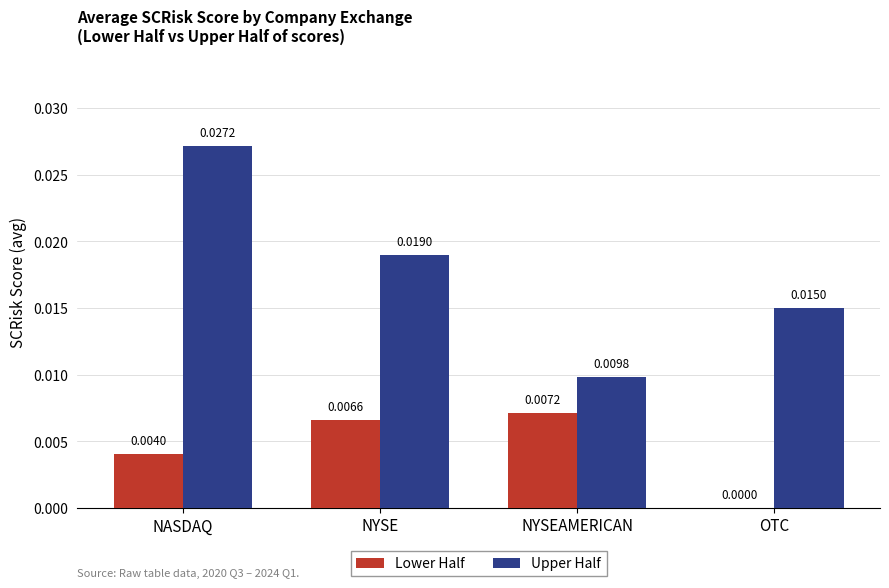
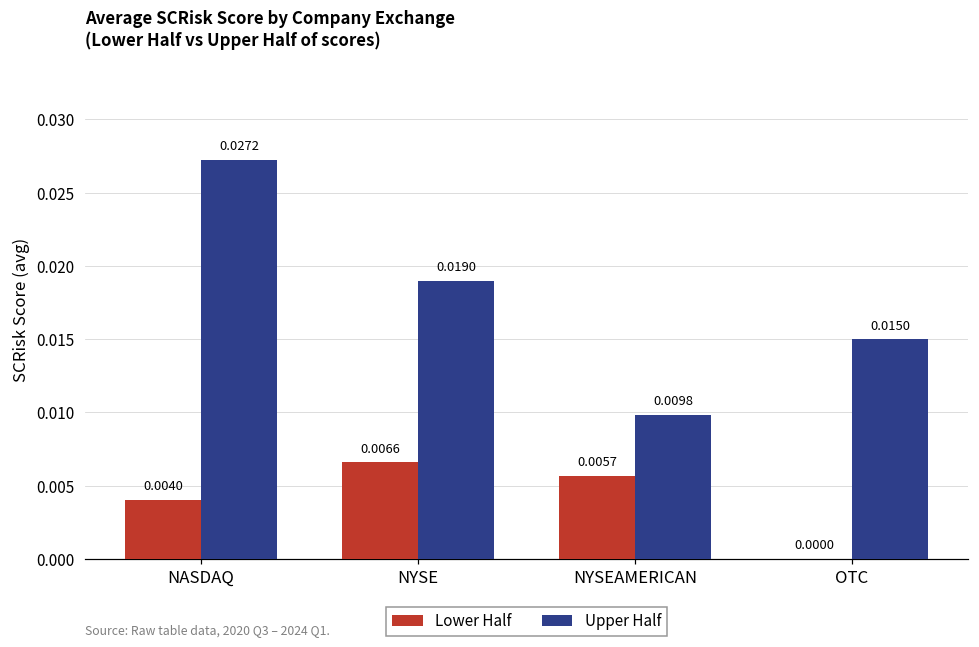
  {
    "Lower Half": {
      "NASDAQ": 0.0040,
      "NYSE": 0.0066,
-     "NYSEAMERICAN": 0.0072,
+     "NYSEAMERICAN": 0.0057,
      "OTC": 0.0000
    },
    "Upper Half": {
      "NASDAQ": 0.0272,
      "NYSE": 0.0190,
      "NYSEAMERICAN": 0.0098,
      "OTC": 0.0150
    }
  }
